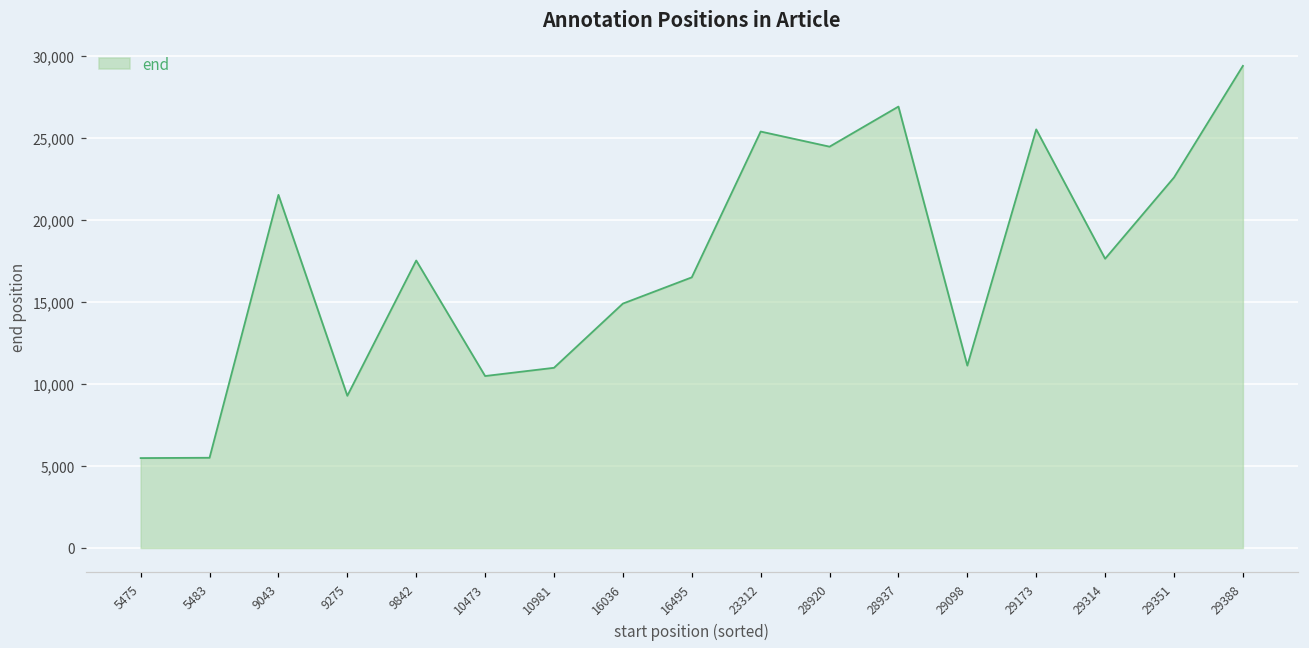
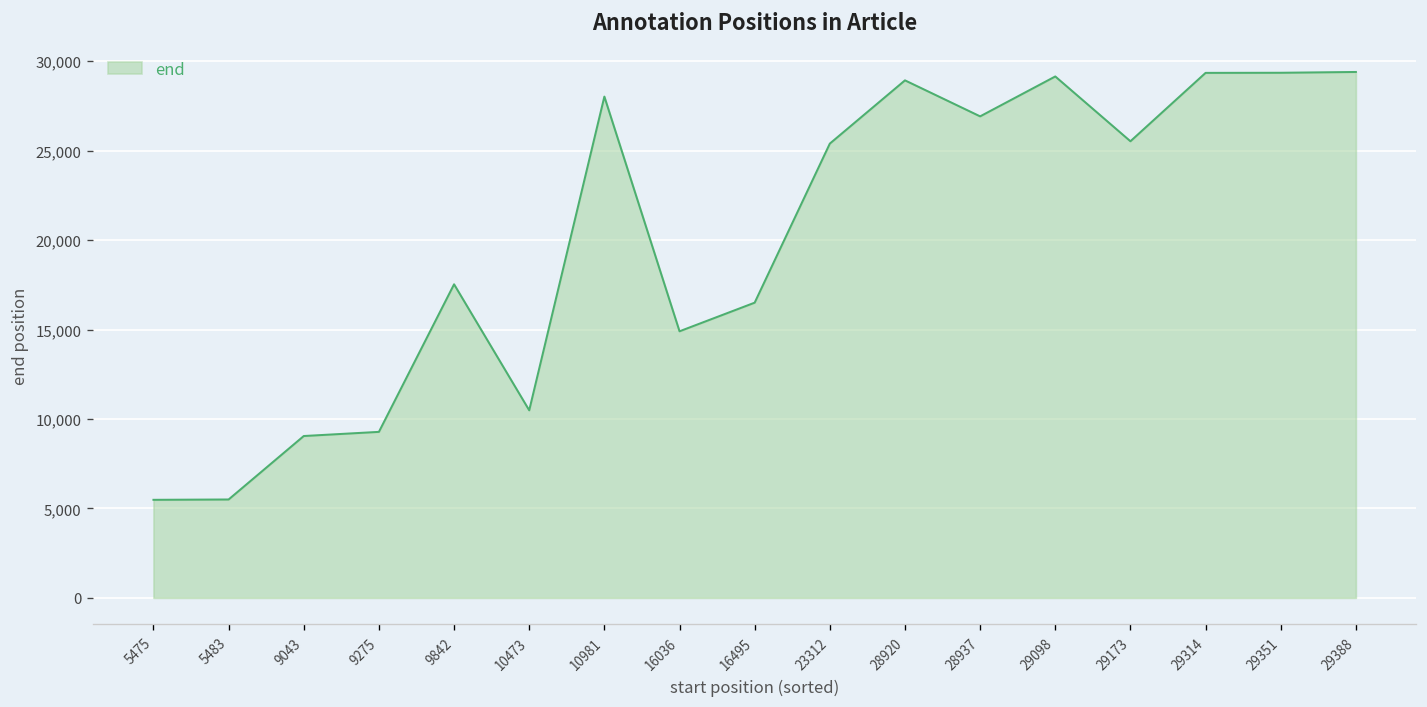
  {
    "5475": "5,500",
    "5483": "5,500",
-   "9043": "21,500",
+   "9043": "9,000",
    "9275": "9,300",
    "9842": "17,500",
    "10473": "10,500",
-   "10981": "11,000",
+   "10981": "28,000",
    "16036": "14,900",
    "16495": "16,500",
    "23312": "25,400",
-   "28920": "24,500",
+   "28920": "28,900",
    "28937": "26,900",
-   "29098": "11,100",
+   "29098": "29,200",
    "29173": "25,500",
-   "29314": "17,600",
-   "29351": "22,600",
+   "29314": "29,400",
+   "29351": "29,400",
    "29388": "29,400"
  }
